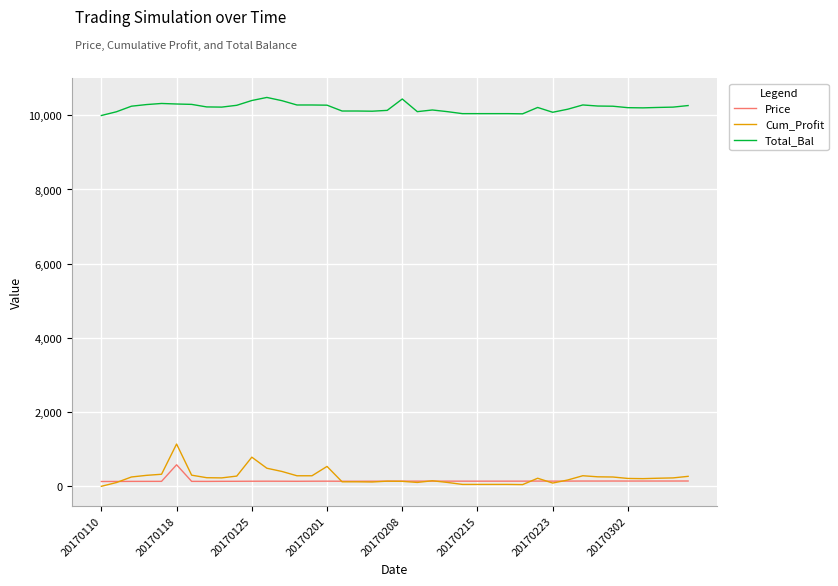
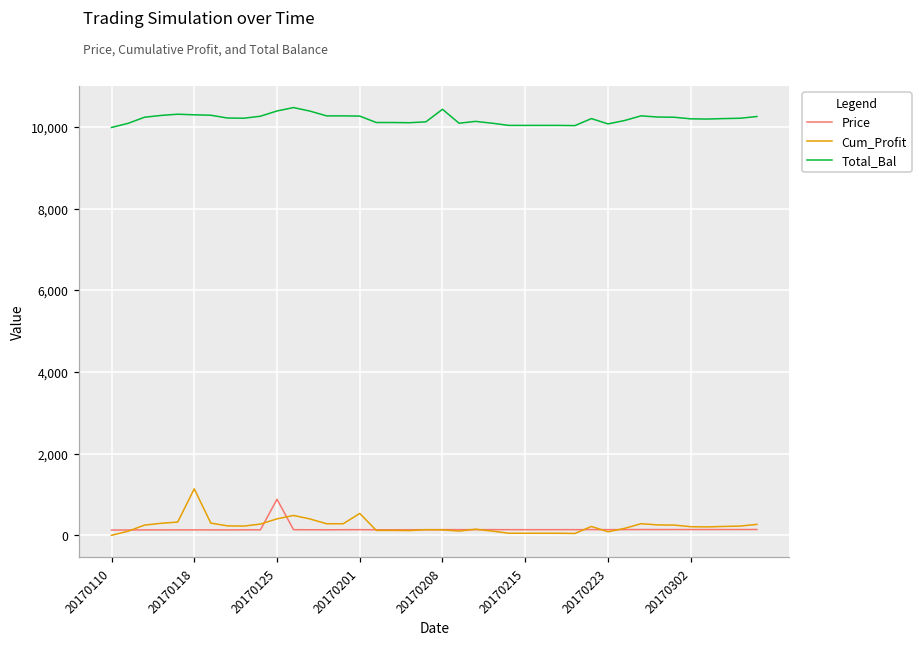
  {
    "Price": {
      "20170110": "100",
-     "20170118": "600",
-     "20170125": "100",
+     "20170118": "100",
+     "20170125": "900",
      "20170201": "100",
      "20170215": "100"
    },
    "Cum_Profit": {
      "20170110": "0",
      "20170118": "1,100",
-     "20170125": "800",
+     "20170125": "400",
      "20170201": "500",
      "20170215": "0"
    },
    "Total_Bal": {
      "20170110": "10,000",
      "20170118": "10,300",
      "20170125": "10,400",
      "20170201": "10,300",
      "20170208": "10,400",
      "20170215": "10,000",
      "20170223": "10,100",
      "20170302": "10,200"
    }
  }
